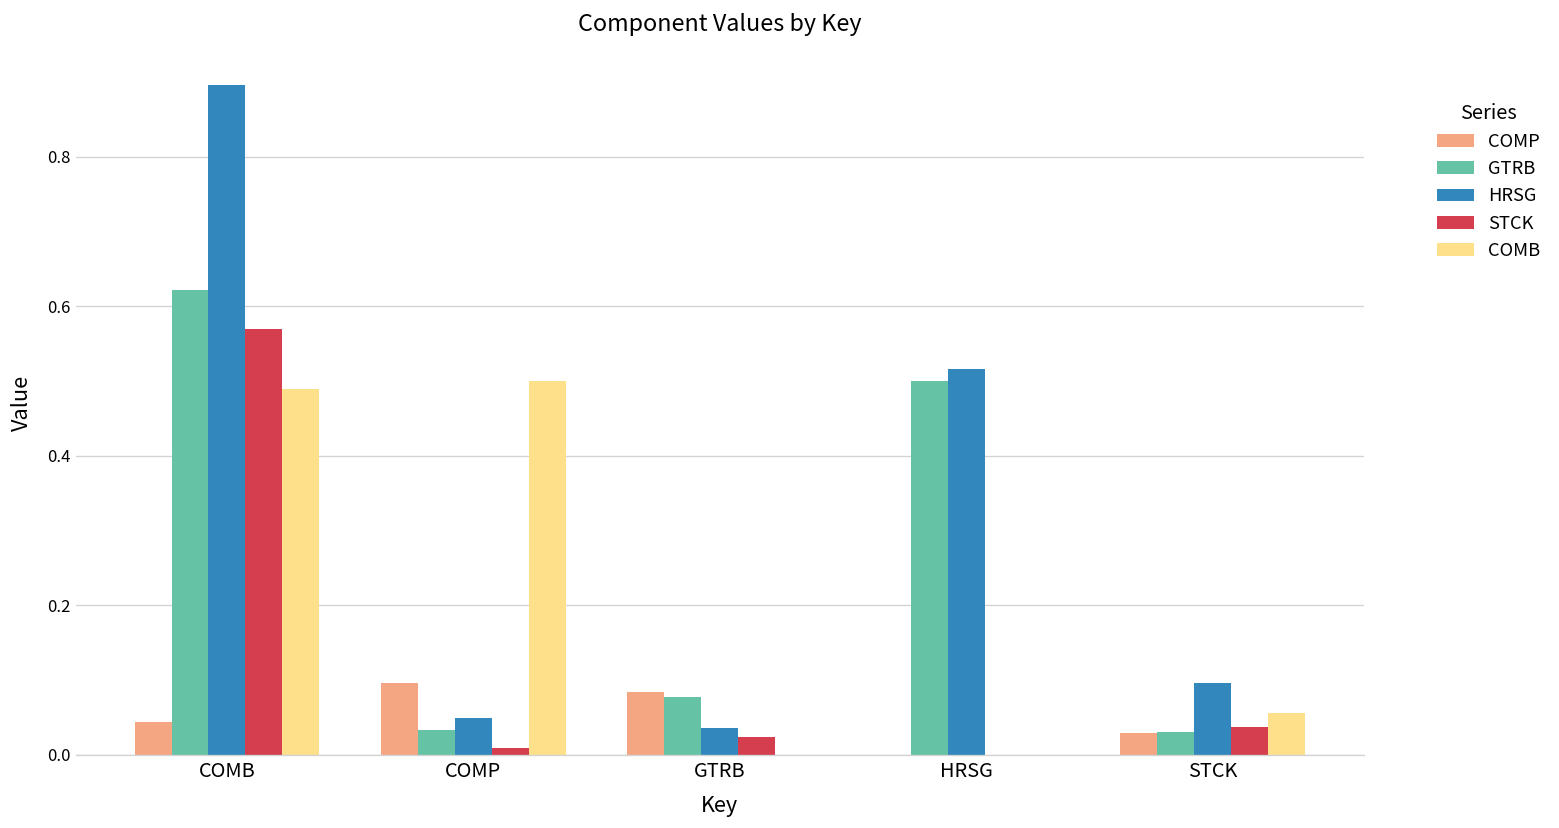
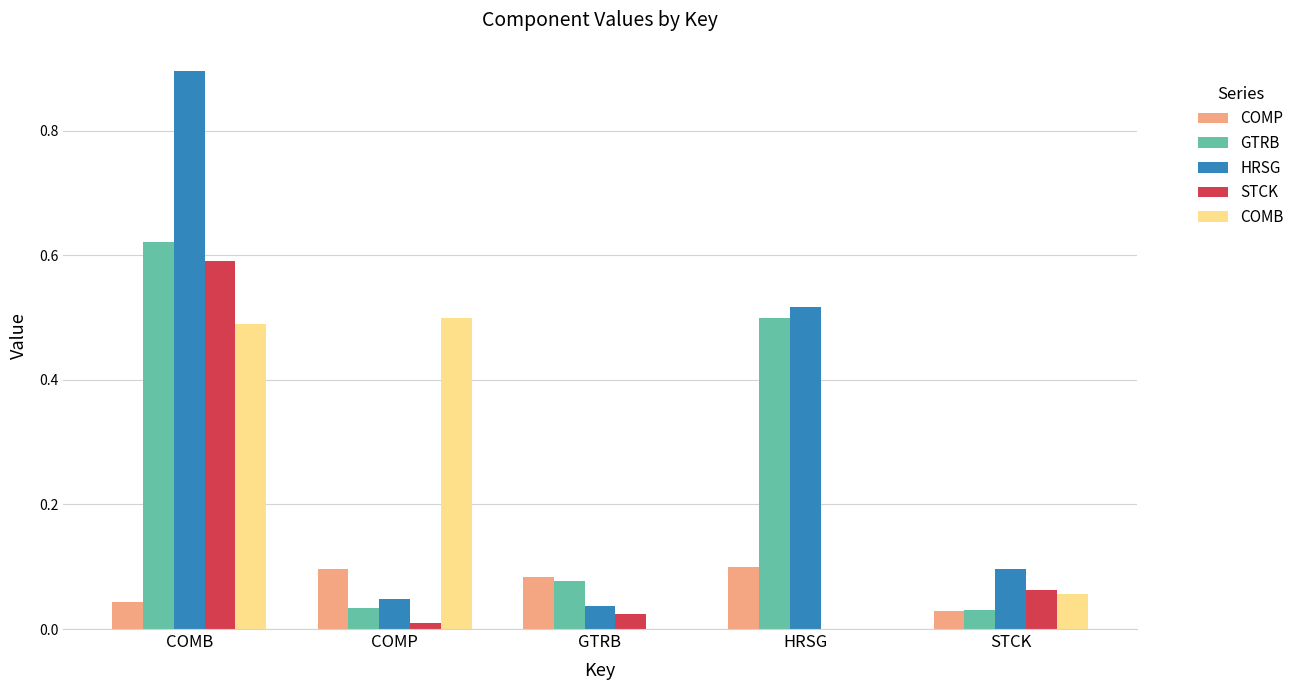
  {
    "COMP": {
      "COMB": 0.04,
      "COMP": 0.1,
      "GTRB": 0.08,
-     "HRSG": 0.0,
+     "HRSG": 0.1,
      "STCK": 0.03
    },
    "GTRB": {
      "COMB": 0.62,
      "COMP": 0.03,
      "GTRB": 0.08,
      "HRSG": 0.50,
      "STCK": 0.03
    },
    "HRSG": {
      "COMB": 0.90,
      "COMP": 0.05,
      "GTRB": 0.04,
      "HRSG": 0.52,
      "STCK": 0.10
    },
    "STCK": {
-     "COMB": 0.57,
+     "COMB": 0.59,
      "COMP": 0.01,
      "GTRB": 0.02,
      "HRSG": 0.00,
-     "STCK": 0.04
+     "STCK": 0.06
    },
    "COMB": {
      "COMB": 0.49,
      "COMP": 0.50,
      "GTRB": 0.00,
      "HRSG": 0.00,
      "STCK": 0.06
    }
  }
